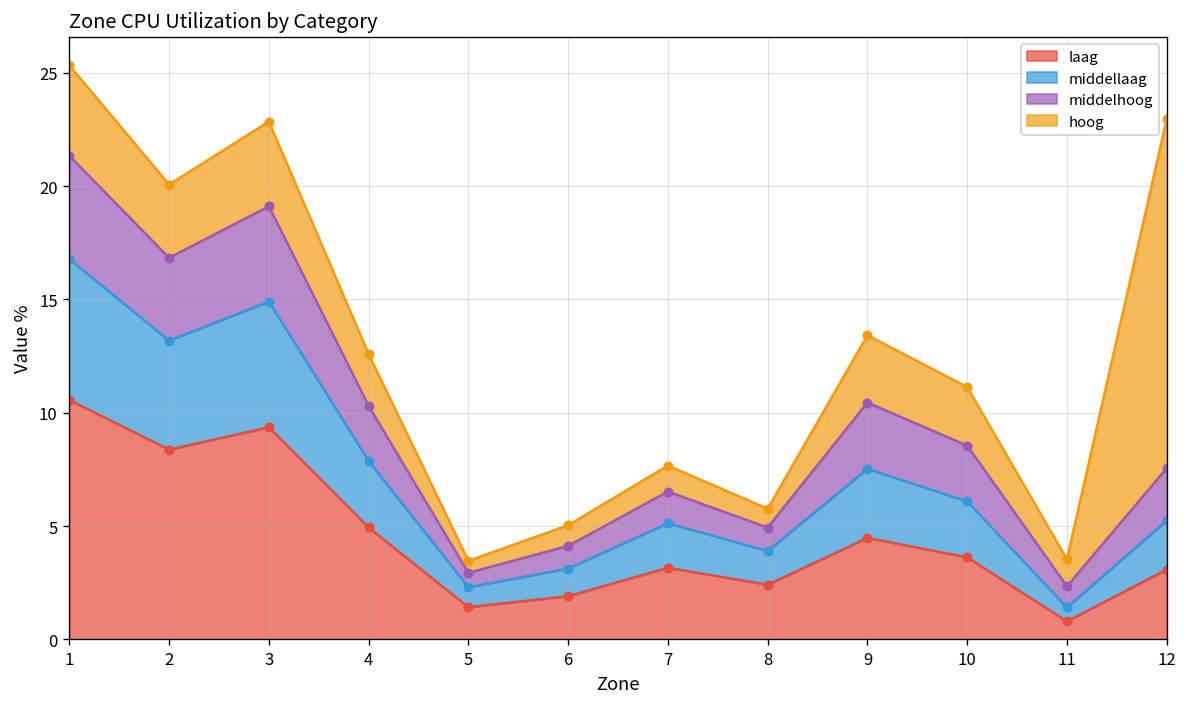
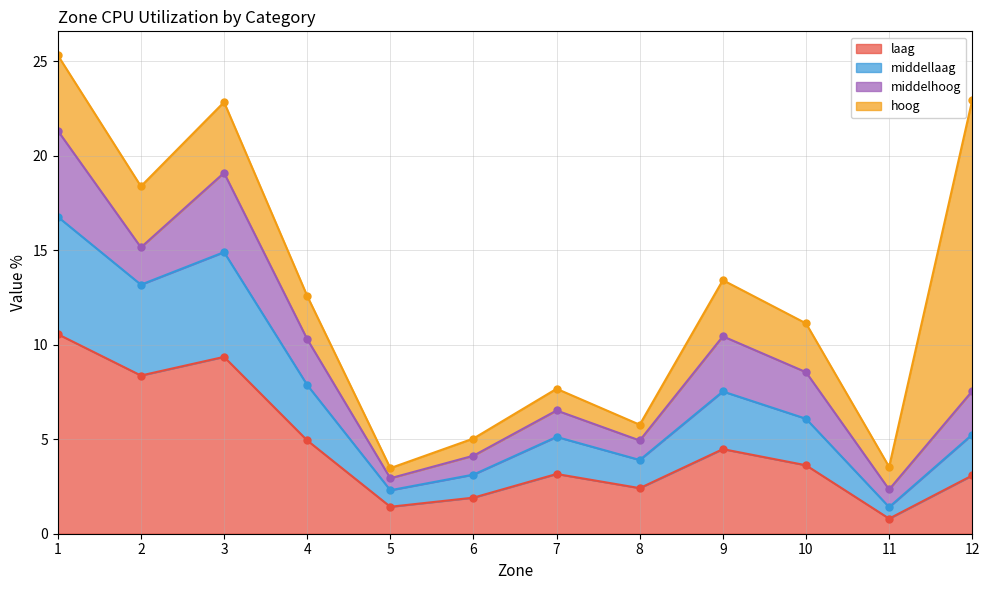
  {
    "laag": {
      "1": 10.6,
      "2": 8.4,
      "3": 9.4,
      "4": 4.9,
      "5": 1.4,
      "6": 1.9,
      "7": 3.2,
      "8": 2.4,
      "9": 4.5,
      "10": 3.6,
      "11": 0.8,
      "12": 3.1
    },
    "middellaag": {
      "1": 6.2,
      "2": 4.8,
      "3": 5.5,
      "4": 2.9,
      "5": 0.9,
      "6": 1.2,
      "7": 2.0,
      "8": 1.5,
      "9": 3.1,
      "10": 2.5,
      "11": 0.6,
      "12": 2.2
    },
    "middelhoog": {
      "1": 4.6,
-     "2": 3.7,
+     "2": 2.0,
      "3": 4.2,
      "4": 2.4,
      "5": 0.6,
      "6": 1.0,
      "7": 1.4,
      "8": 1.0,
      "9": 2.9,
      "10": 2.5,
      "11": 0.9,
      "12": 2.3
    },
    "hoog": {
      "1": 4.0,
      "2": 3.2,
      "3": 3.7,
      "4": 2.3,
      "5": 0.5,
      "6": 0.9,
      "7": 1.1,
      "8": 0.8,
      "9": 3.0,
      "10": 2.6,
      "11": 1.2,
      "12": 15.4
    }
  }
